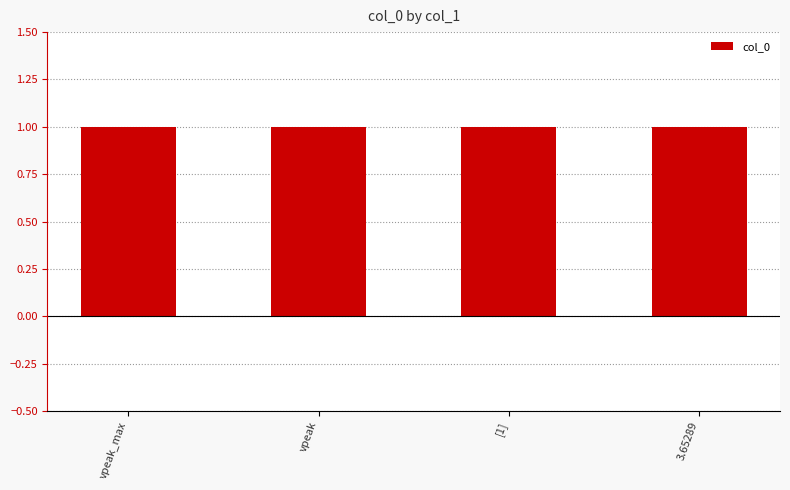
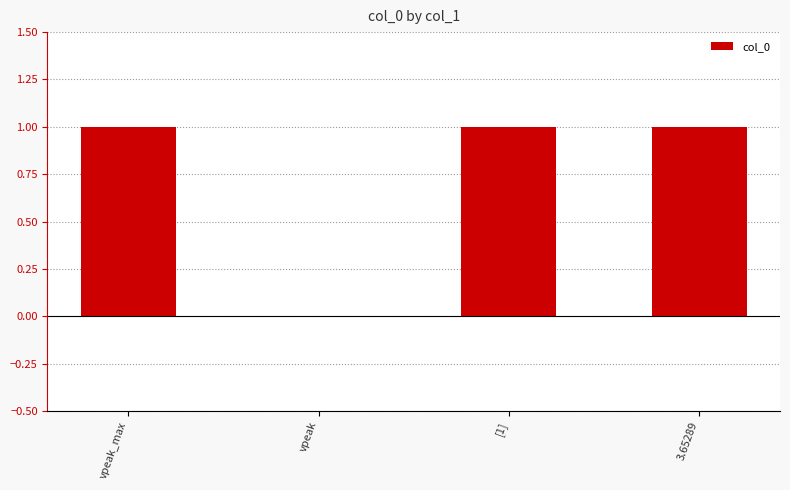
  {
    "vpeak_max": 1,
-   "vpeak": 1,
+   "vpeak": 0,
    "[1]": 1,
    "3.65289": 1
  }
